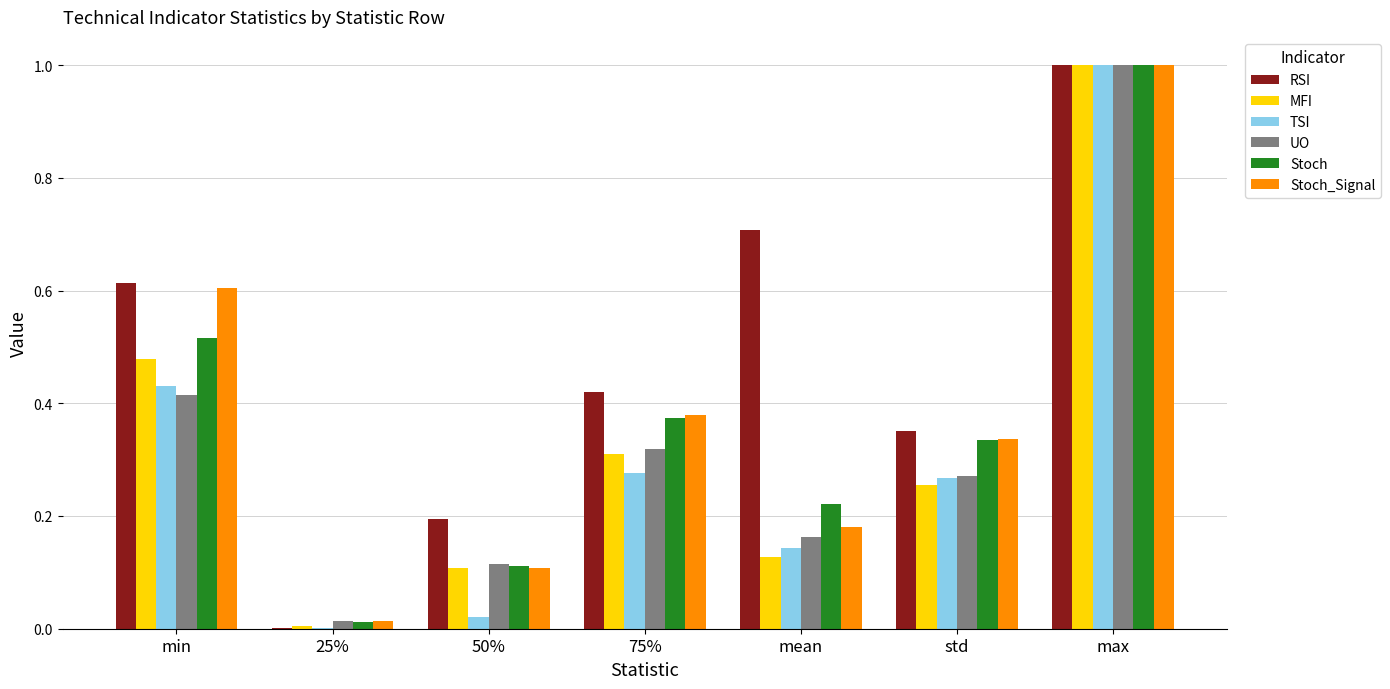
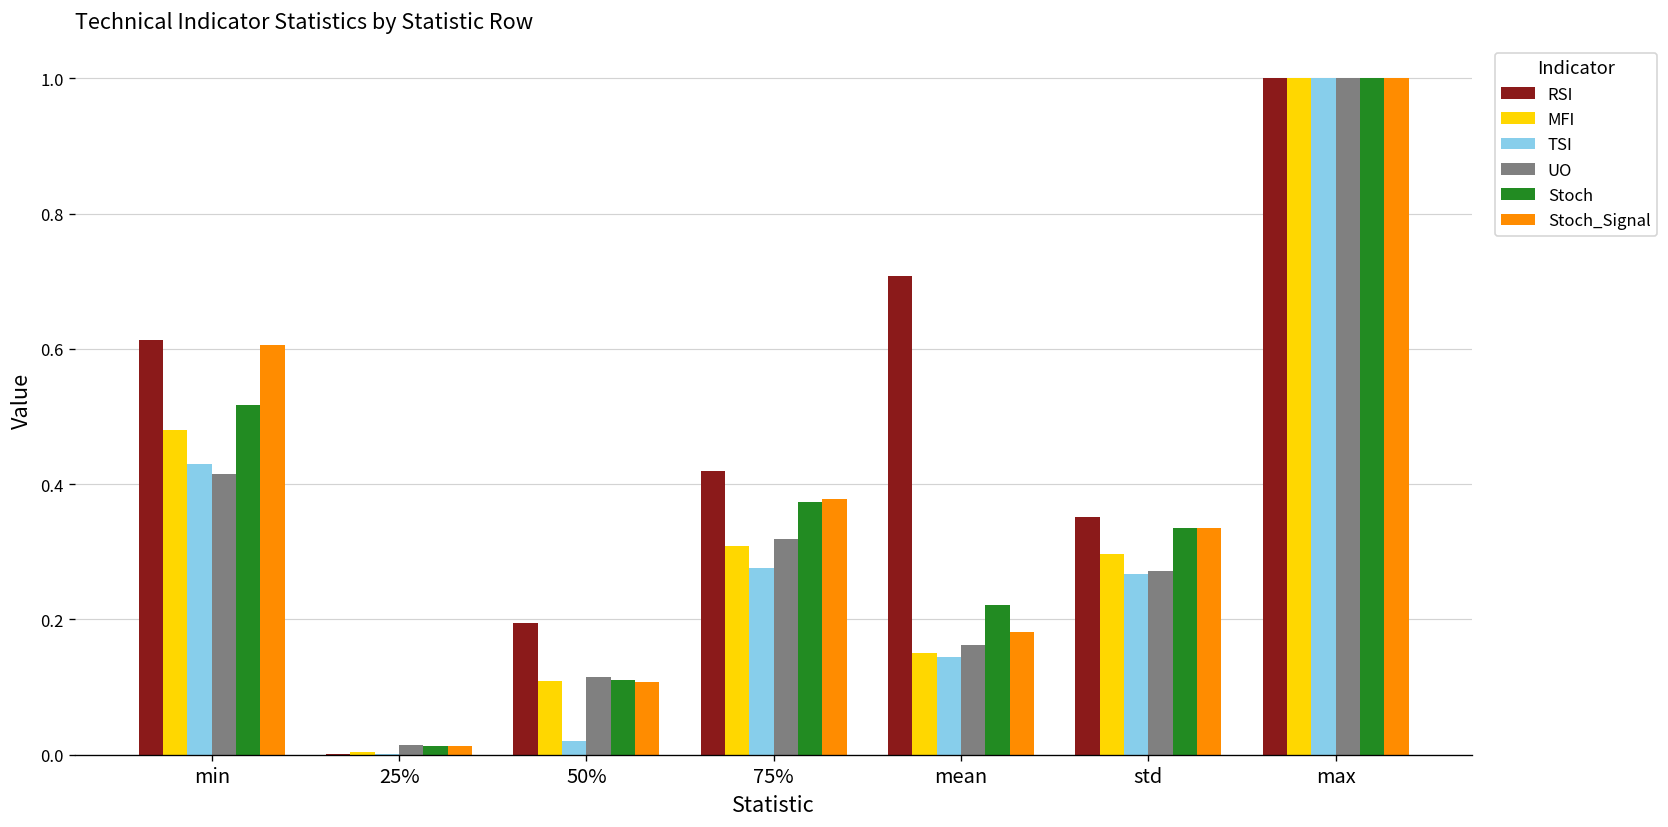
  {
    "RSI": {
      "min": 0.61,
      "50%": 0.19,
      "75%": 0.42,
      "mean": 0.71,
      "std": 0.35,
      "max": 1.00
    },
    "MFI": {
      "min": 0.48,
      "50%": 0.11,
      "75%": 0.31,
-     "mean": 0.13,
-     "std": 0.25,
+     "mean": 0.15,
+     "std": 0.30,
      "max": 1.00
    },
    "TSI": {
      "min": 0.43,
      "50%": 0.02,
      "75%": 0.28,
      "mean": 0.14,
      "std": 0.27,
      "max": 1.00
    },
    "UO": {
      "min": 0.42,
      "25%": 0.01,
      "50%": 0.12,
      "75%": 0.32,
      "mean": 0.16,
      "std": 0.27,
      "max": 1.00
    },
    "Stoch": {
      "min": 0.52,
      "25%": 0.01,
      "50%": 0.11,
      "75%": 0.37,
      "mean": 0.22,
      "std": 0.33,
      "max": 1.00
    },
    "Stoch_Signal": {
      "min": 0.61,
      "25%": 0.01,
      "50%": 0.11,
      "75%": 0.38,
      "mean": 0.18,
      "std": 0.34,
      "max": 1.00
    }
  }
